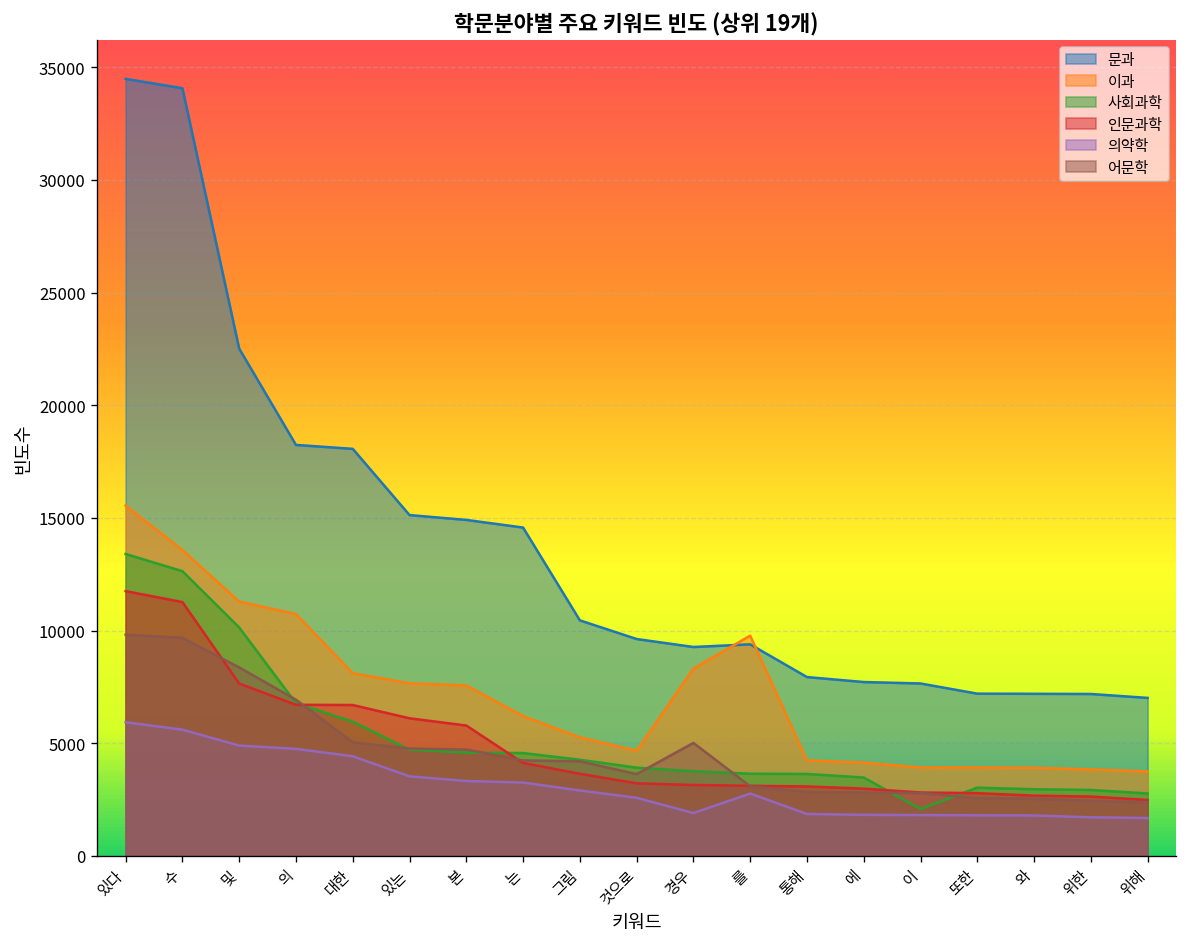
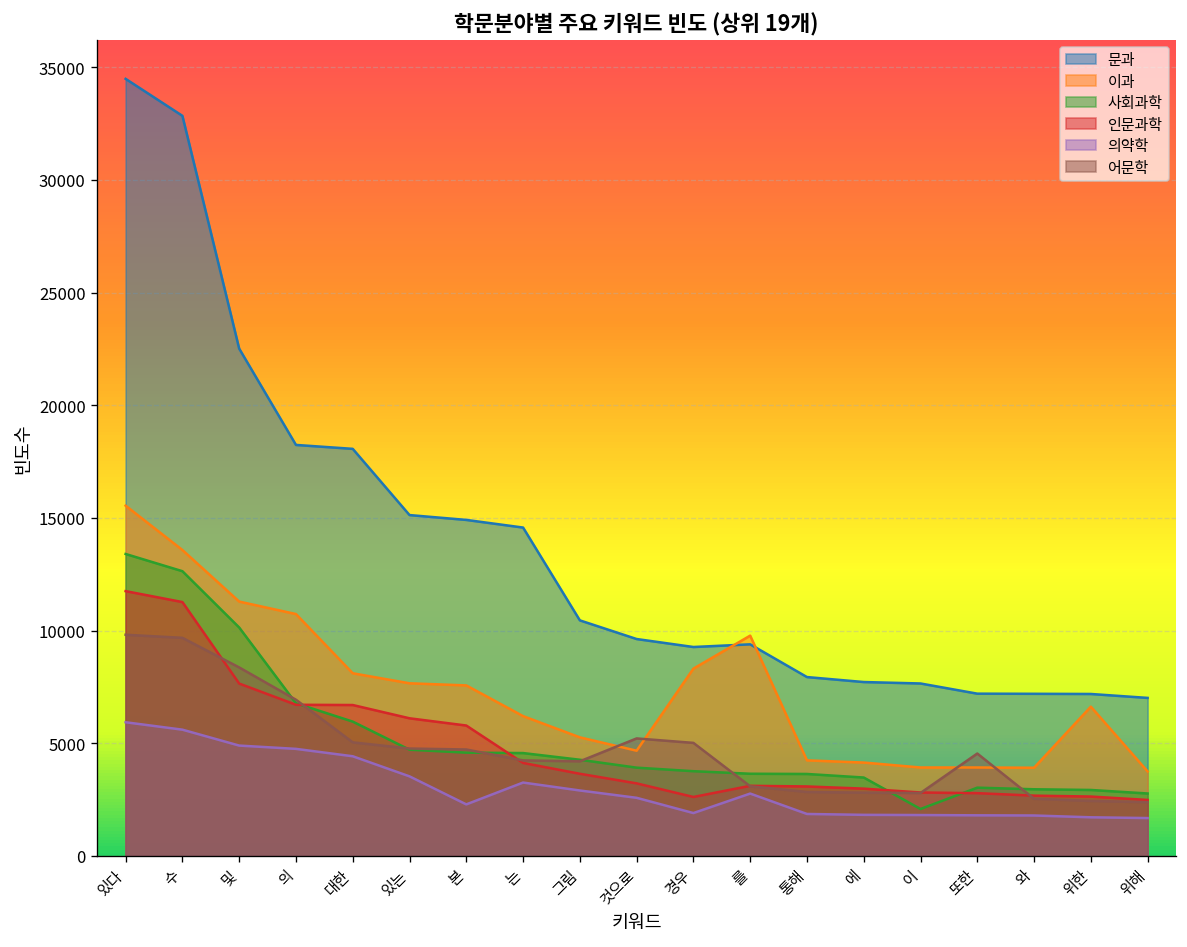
  {
    "문과": {
      "있다": 34500,
-     "수": 34100,
+     "수": 32800,
      "및": 22500,
      "의": 18200,
      "대한": 18100,
      "있는": 15100,
      "본": 14900,
      "는": 14600,
      "그림": 10500,
      "것으로": 9600,
      "경우": 9300,
      "를": 9400,
      "통해": 7900,
      "에": 7700,
      "이": 7700,
      "또한": 7200,
      "와": 7200,
      "위한": 7200,
      "위해": 7000
    },
    "이과": {
      "있다": 15500,
      "수": 13600,
      "및": 11300,
      "의": 10700,
      "대한": 8100,
      "있는": 7700,
      "본": 7600,
      "는": 6200,
      "그림": 5300,
      "것으로": 4700,
      "경우": 8300,
      "를": 9800,
      "통해": 4200,
      "에": 4100,
      "이": 3900,
      "또한": 3900,
      "와": 3900,
-     "위한": 3800,
+     "위한": 6600,
      "위해": 3800
    },
    "사회과학": {
      "있다": 13400,
      "수": 12600,
      "및": 10100,
      "대한": 6000,
      "본": 4600,
      "는": 4600,
      "것으로": 3900,
      "경우": 3800,
      "를": 3600,
      "통해": 3600,
      "에": 3500,
      "이": 2100,
      "또한": 3000,
      "와": 3000,
      "위한": 2900,
      "위해": 2800
    },
    "인문과학": {
      "있다": 11800,
      "수": 11300,
      "및": 7700,
      "대한": 6700,
      "있는": 6100,
      "본": 5800,
      "그림": 3600,
      "것으로": 3200,
-     "경우": 3200,
+     "경우": 2600,
      "통해": 3100,
      "에": 3000,
      "또한": 2800,
      "와": 2700,
      "위한": 2600
    },
    "의약학": {
      "있다": 5900,
      "수": 5600,
      "및": 4900,
      "의": 4800,
      "대한": 4400,
      "있는": 3500,
-     "본": 3300,
+     "본": 2300,
      "는": 3300,
      "그림": 2900,
      "것으로": 2600,
      "경우": 1900,
      "를": 2800,
      "통해": 1900,
      "에": 1800,
      "이": 1800,
      "또한": 1800,
      "와": 1800,
      "위한": 1700,
      "위해": 1700
    },
    "어문학": {
      "있다": 9800,
      "수": 9700,
      "및": 8400,
      "의": 6900,
      "대한": 5000,
      "본": 4700,
-     "것으로": 3600,
+     "것으로": 5200,
      "경우": 5000,
      "통해": 2800,
      "에": 2800,
-     "또한": 2600,
+     "또한": 4500,
      "와": 2500,
      "위한": 2400
    }
  }
